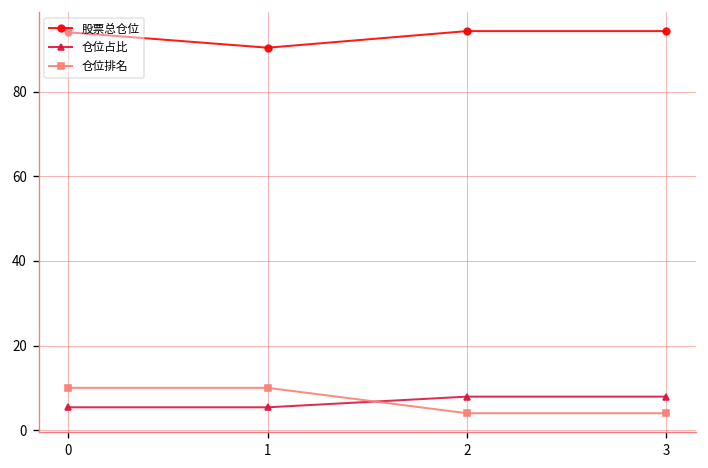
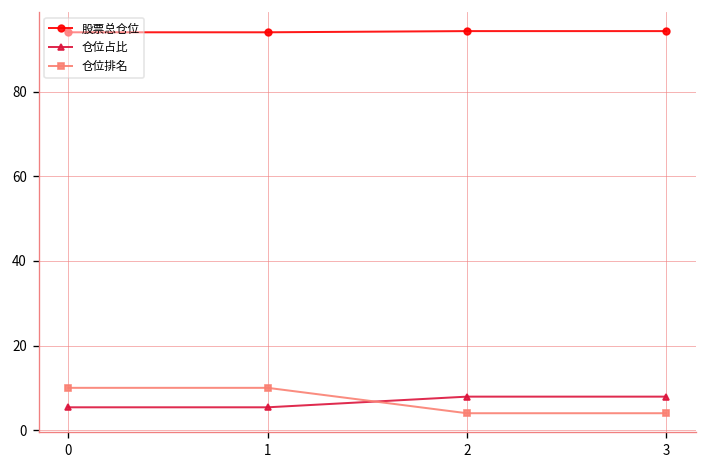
  {
    "股票总仓位": {
-     "1": 90,
+     "1": 94,
      "2": 94,
      "3": 94
    },
    "仓位占比": {
      "0": 5,
      "1": 5,
      "2": 8,
      "3": 8
    },
    "仓位排名": {
      "0": 10,
      "1": 10,
      "2": 4,
      "3": 4
    }
  }
